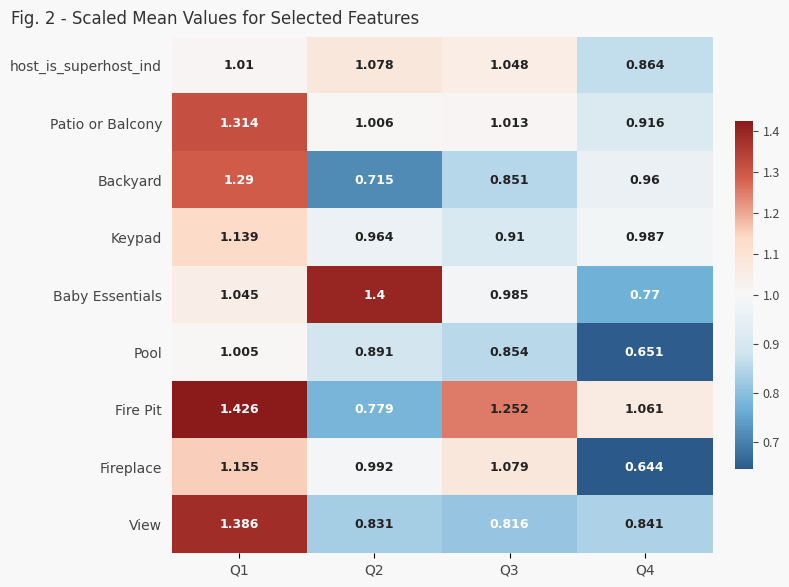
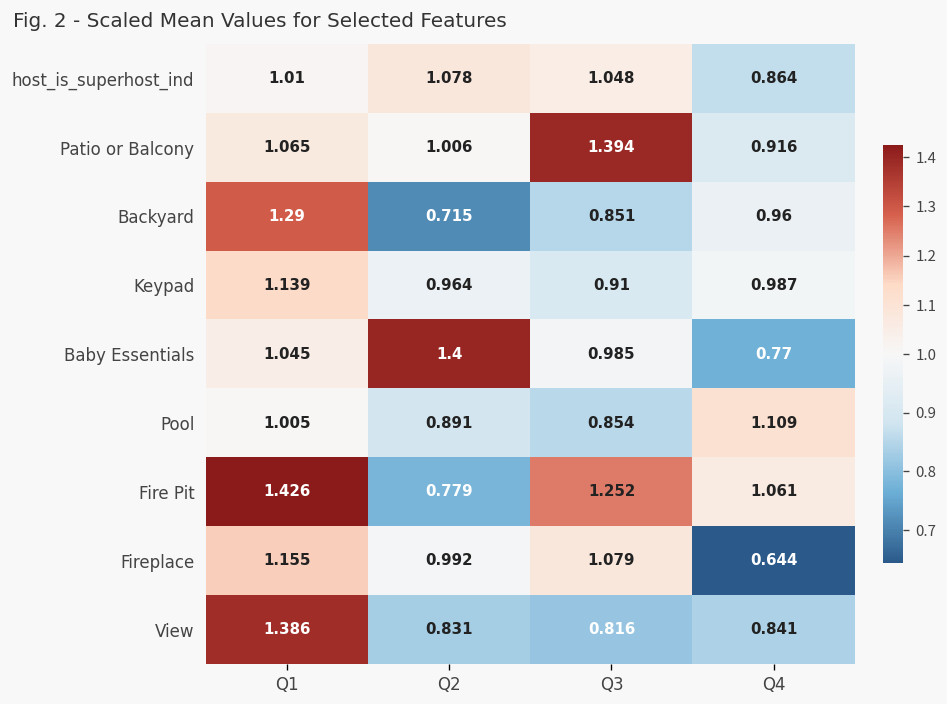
  {
    "host_is_superhost_ind": {
      "Q1": 1.01,
      "Q2": 1.078,
      "Q3": 1.048,
      "Q4": 0.864
    },
    "Patio or Balcony": {
-     "Q1": 1.314,
+     "Q1": 1.065,
      "Q2": 1.006,
-     "Q3": 1.013,
+     "Q3": 1.394,
      "Q4": 0.916
    },
    "Backyard": {
      "Q1": 1.29,
      "Q2": 0.715,
      "Q3": 0.851,
      "Q4": 0.96
    },
    "Keypad": {
      "Q1": 1.139,
      "Q2": 0.964,
      "Q3": 0.91,
      "Q4": 0.987
    },
    "Baby Essentials": {
      "Q1": 1.045,
      "Q2": 1.4,
      "Q3": 0.985,
      "Q4": 0.77
    },
    "Pool": {
      "Q1": 1.005,
      "Q2": 0.891,
      "Q3": 0.854,
-     "Q4": 0.651
+     "Q4": 1.109
    },
    "Fire Pit": {
      "Q1": 1.426,
      "Q2": 0.779,
      "Q3": 1.252,
      "Q4": 1.061
    },
    "Fireplace": {
      "Q1": 1.155,
      "Q2": 0.992,
      "Q3": 1.079,
      "Q4": 0.644
    },
    "View": {
      "Q1": 1.386,
      "Q2": 0.831,
      "Q3": 0.816,
      "Q4": 0.841
    }
  }
